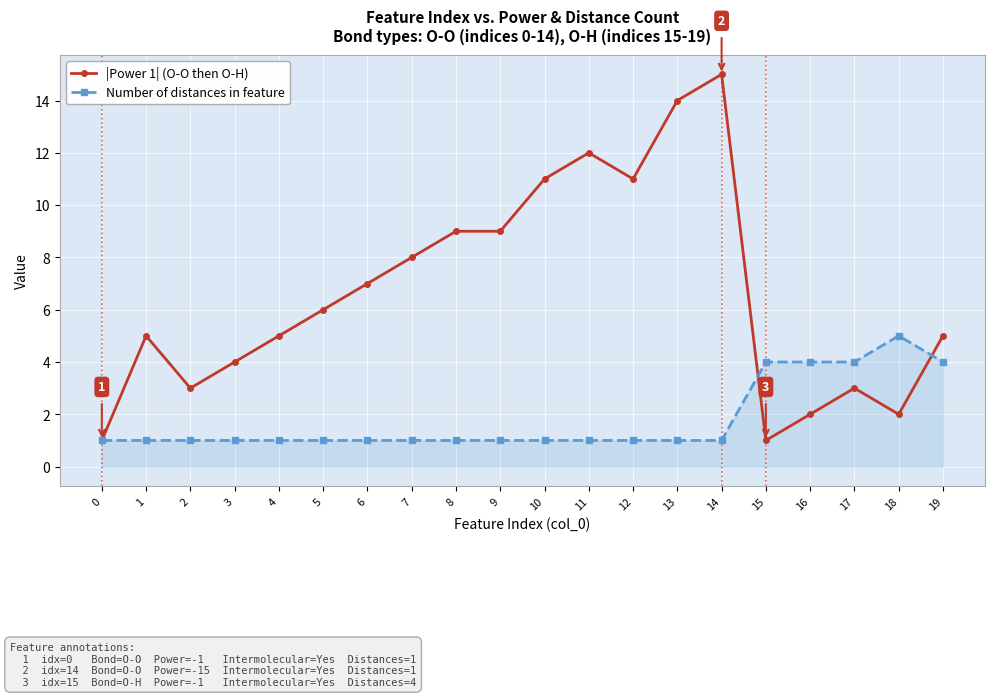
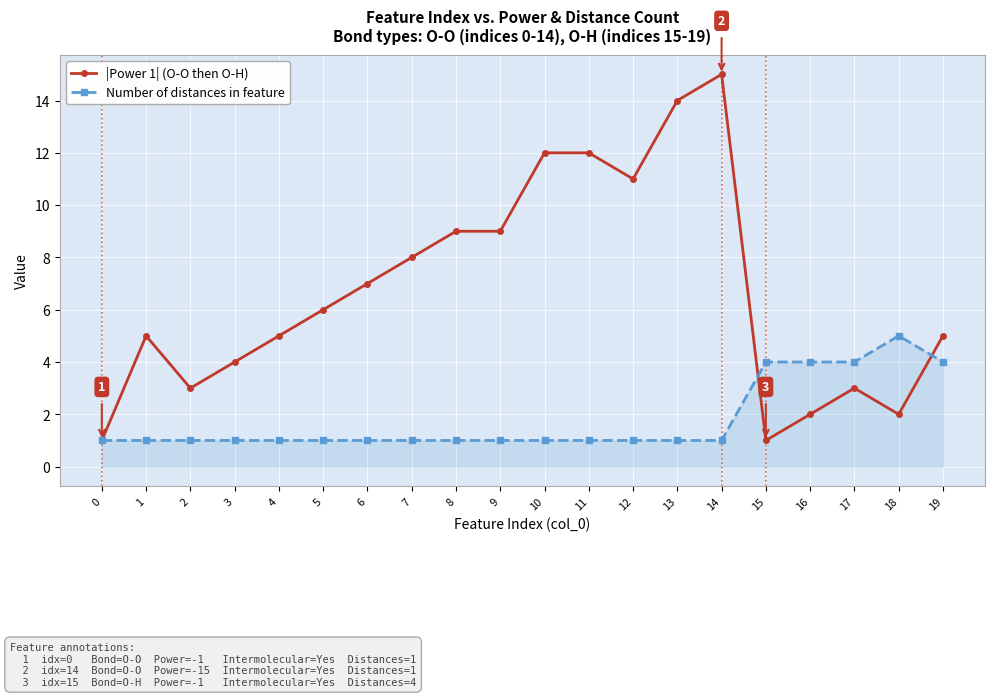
  {
    "|Power 1| (O-O then O-H)": {
      "1": 5,
      "2": 3,
      "3": 4,
      "4": 5,
      "5": 6,
      "6": 7,
      "7": 8,
      "8": 9,
      "9": 9,
-     "10": 11,
+     "10": 12,
      "11": 12,
      "12": 11,
      "13": 14,
      "14": 15,
      "15": 1,
      "16": 2,
      "17": 3,
      "18": 2,
      "19": 5
    },
    "Number of distances in feature": {
      "1": 1,
      "2": 1,
      "3": 1,
      "4": 1,
      "5": 1,
      "6": 1,
      "7": 1,
      "8": 1,
      "9": 1,
      "10": 1,
      "11": 1,
      "12": 1,
      "13": 1,
      "14": 1,
      "16": 4,
      "17": 4,
      "18": 5,
      "19": 4
    }
  }
